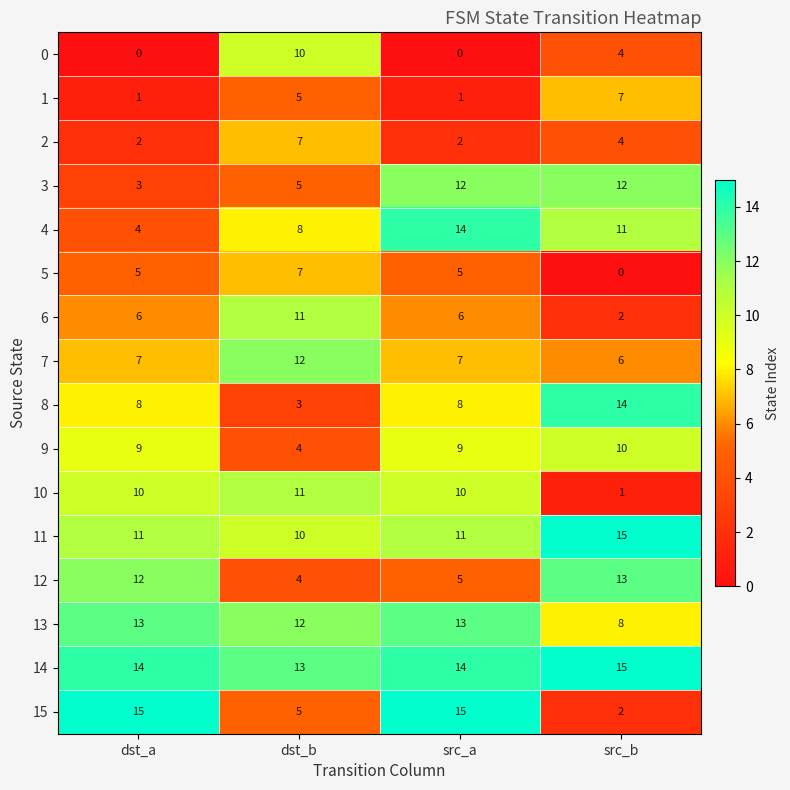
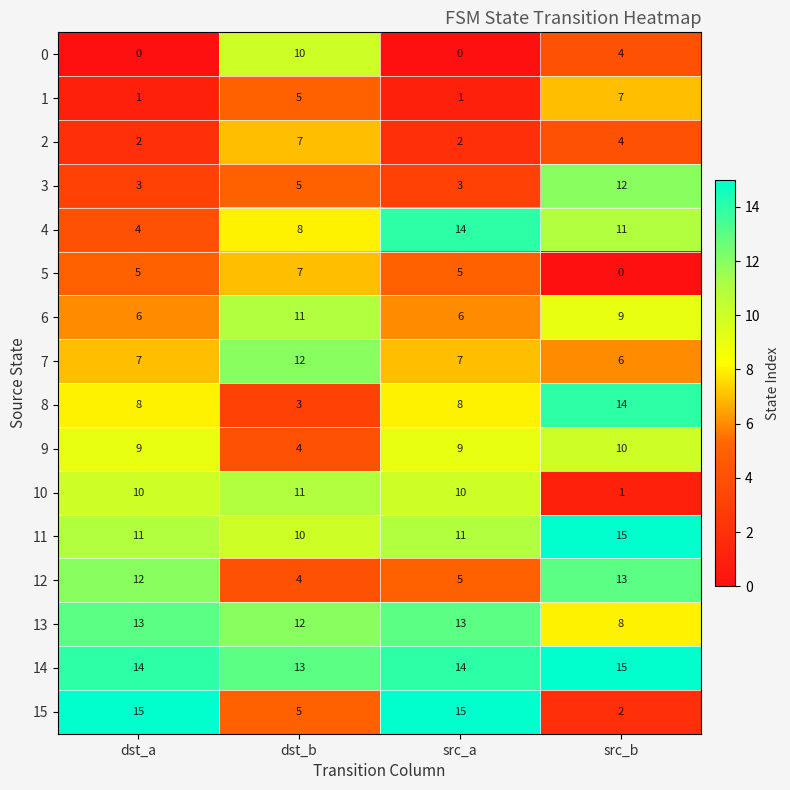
  {
    "0": {
      "dst_a": 0,
      "dst_b": 10,
      "src_a": 0,
      "src_b": 4
    },
    "1": {
      "dst_a": 1,
      "dst_b": 5,
      "src_a": 1,
      "src_b": 7
    },
    "2": {
      "dst_a": 2,
      "dst_b": 7,
      "src_a": 2,
      "src_b": 4
    },
    "3": {
      "dst_a": 3,
      "dst_b": 5,
-     "src_a": 12,
+     "src_a": 3,
      "src_b": 12
    },
    "4": {
      "dst_a": 4,
      "dst_b": 8,
      "src_a": 14,
      "src_b": 11
    },
    "5": {
      "dst_a": 5,
      "dst_b": 7,
      "src_a": 5,
      "src_b": 0
    },
    "6": {
      "dst_a": 6,
      "dst_b": 11,
      "src_a": 6,
-     "src_b": 2
+     "src_b": 9
    },
    "7": {
      "dst_a": 7,
      "dst_b": 12,
      "src_a": 7,
      "src_b": 6
    },
    "8": {
      "dst_a": 8,
      "dst_b": 3,
      "src_a": 8,
      "src_b": 14
    },
    "9": {
      "dst_a": 9,
      "dst_b": 4,
      "src_a": 9,
      "src_b": 10
    },
    "10": {
      "dst_a": 10,
      "dst_b": 11,
      "src_a": 10,
      "src_b": 1
    },
    "11": {
      "dst_a": 11,
      "dst_b": 10,
      "src_a": 11,
      "src_b": 15
    },
    "12": {
      "dst_a": 12,
      "dst_b": 4,
      "src_a": 5,
      "src_b": 13
    },
    "13": {
      "dst_a": 13,
      "dst_b": 12,
      "src_a": 13,
      "src_b": 8
    },
    "14": {
      "dst_a": 14,
      "dst_b": 13,
      "src_a": 14,
      "src_b": 15
    },
    "15": {
      "dst_a": 15,
      "dst_b": 5,
      "src_a": 15,
      "src_b": 2
    }
  }
